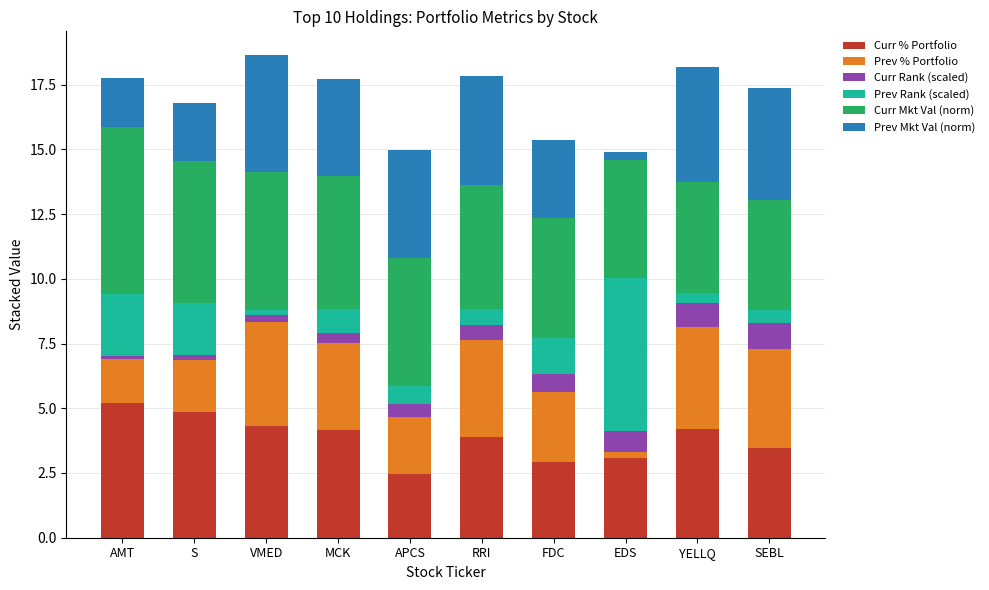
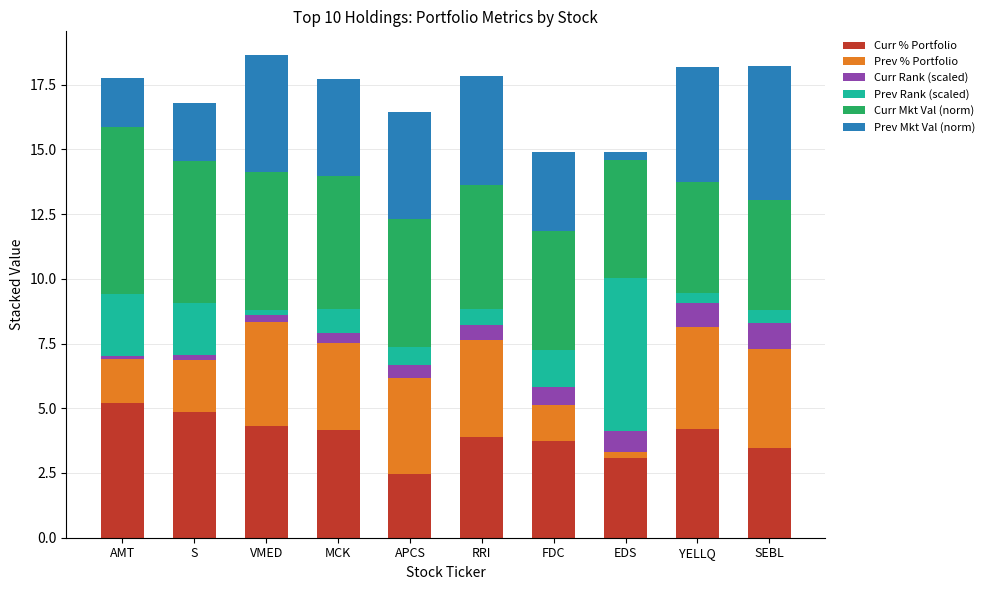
  {
    "Curr % Portfolio": {
      "AMT": 5.2,
      "S": 4.9,
      "VMED": 4.3,
      "MCK": 4.2,
      "APCS": 2.5,
      "RRI": 3.9,
-     "FDC": 2.9,
+     "FDC": 3.7,
      "EDS": 3.1,
      "YELLQ": 4.2,
      "SEBL": 3.5
    },
    "Prev % Portfolio": {
      "AMT": 1.7,
      "S": 2.0,
      "VMED": 4.0,
      "MCK": 3.3,
-     "APCS": 2.2,
+     "APCS": 3.7,
      "RRI": 3.7,
-     "FDC": 2.7,
+     "FDC": 1.4,
      "EDS": 0.3,
      "YELLQ": 3.9,
      "SEBL": 3.8
    },
    "Curr Rank (scaled)": {
      "AMT": 0.1,
      "S": 0.2,
      "VMED": 0.3,
      "MCK": 0.4,
      "APCS": 0.5,
      "RRI": 0.6,
      "FDC": 0.7,
      "EDS": 0.8,
      "YELLQ": 0.9,
      "SEBL": 1.0
    },
    "Prev Rank (scaled)": {
      "AMT": 2.4,
      "S": 2.0,
      "VMED": 0.2,
      "MCK": 0.9,
      "APCS": 0.7,
      "RRI": 0.6,
      "FDC": 1.4,
      "EDS": 5.9,
      "YELLQ": 0.4,
      "SEBL": 0.5
    },
    "Curr Mkt Val (norm)": {
      "AMT": 6.4,
      "S": 5.5,
      "VMED": 5.3,
      "MCK": 5.1,
      "APCS": 4.9,
      "RRI": 4.8,
      "FDC": 4.6,
      "EDS": 4.6,
      "YELLQ": 4.3,
      "SEBL": 4.3
    },
    "Prev Mkt Val (norm)": {
      "AMT": 1.9,
      "S": 2.2,
      "VMED": 4.5,
      "MCK": 3.8,
      "APCS": 4.1,
      "RRI": 4.2,
      "FDC": 3.0,
      "EDS": 0.3,
      "YELLQ": 4.4,
-     "SEBL": 4.3
+     "SEBL": 5.1
    }
  }
